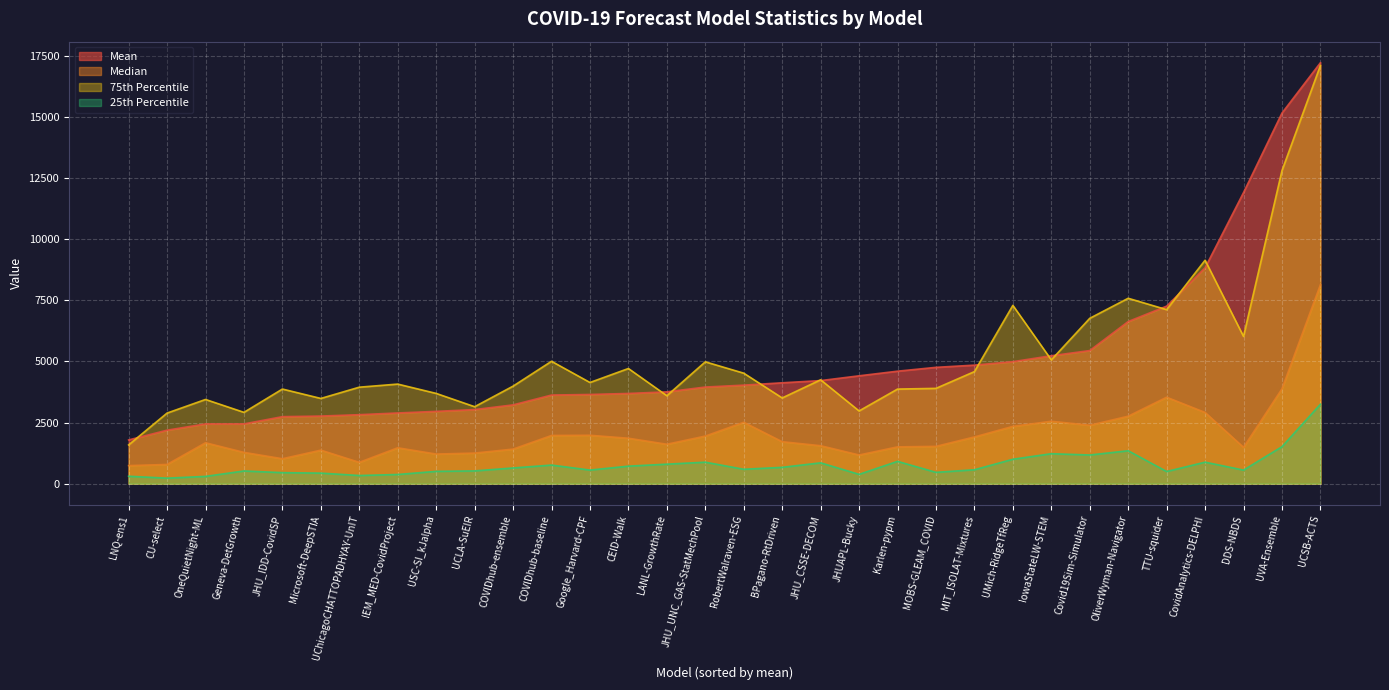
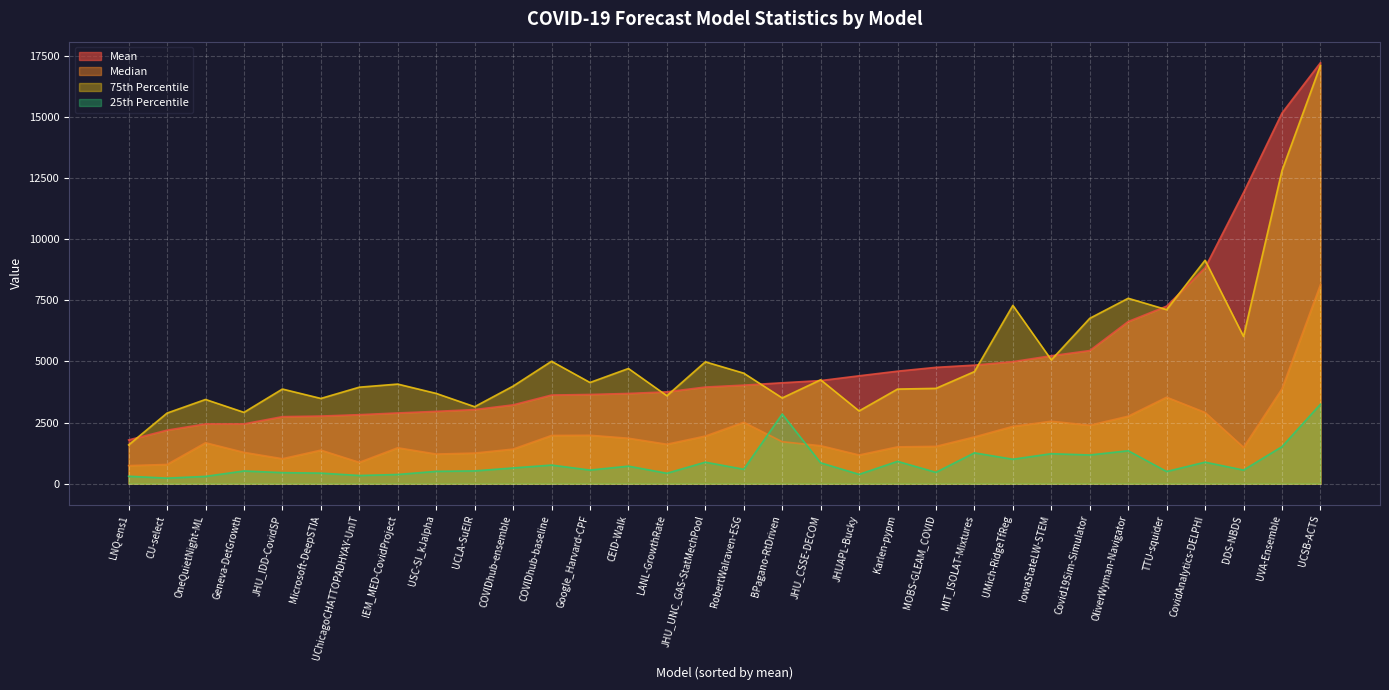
  {
    "25th Percentile": {
      "LNQ-ens1": 300,
      "CU-select": 200,
      "OneQuietNight-ML": 300,
      "Geneva-DetGrowth": 500,
      "JHU_IDD-CovidSP": 500,
      "Microsoft-DeepSTIA": 400,
      "UChicagoCHATTOPADHYAY-UnIT": 300,
      "IEM_MED-CovidProject": 400,
      "USC-SI_kJalpha": 500,
      "UCLA-SuEIR": 500,
      "COVIDhub-ensemble": 600,
      "COVIDhub-baseline": 800,
      "Google_Harvard-CPF": 600,
      "CEID-Walk": 700,
-     "LANL-GrowthRate": 800,
+     "LANL-GrowthRate": 400,
      "JHU_UNC_GAS-StatMechPool": 900,
      "RobertWalraven-ESG": 600,
-     "BPagano-RtDriven": 700,
+     "BPagano-RtDriven": 2800,
      "JHU_CSSE-DECOM": 900,
      "JHUAPL-Bucky": 400,
      "Karlen-pypm": 900,
      "MOBS-GLEAM_COVID": 500,
-     "MIT_ISOLAT-Mixtures": 600,
+     "MIT_ISOLAT-Mixtures": 1300,
      "UMich-RidgeTfReg": 1000,
      "IowaStateLW-STEM": 1200,
      "Covid19Sim-Simulator": 1200,
      "OliverWyman-Navigator": 1300,
      "TTU-squider": 500,
      "CovidAnalytics-DELPHI": 900,
      "DDS-NBDS": 600,
      "UVA-Ensemble": 1500,
      "UCSB-ACTS": 3200
    }
  }
